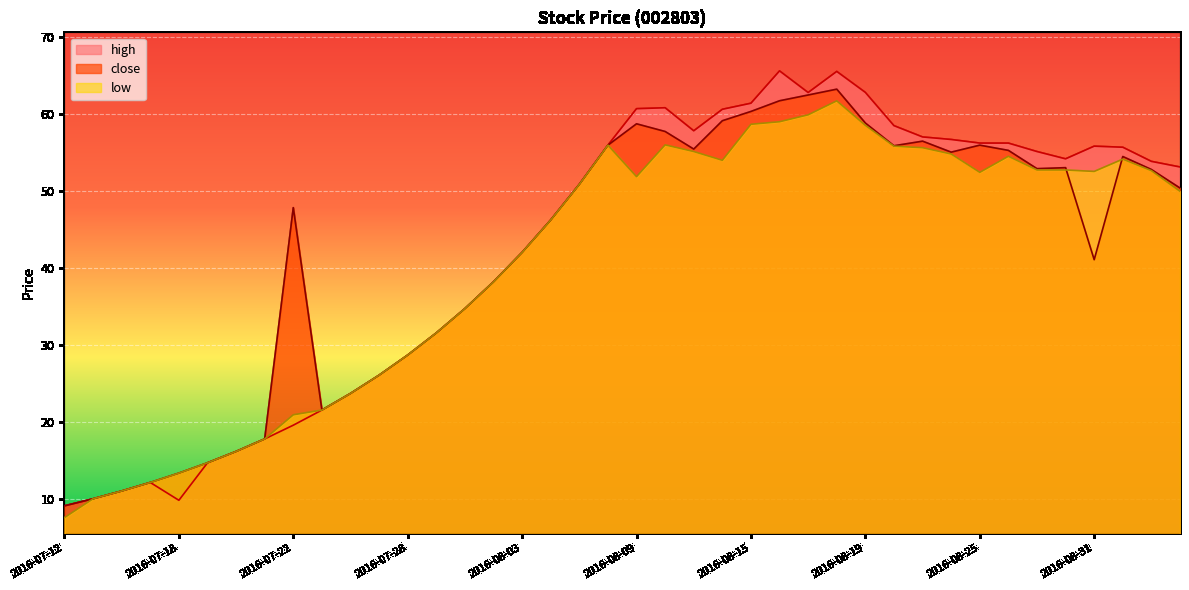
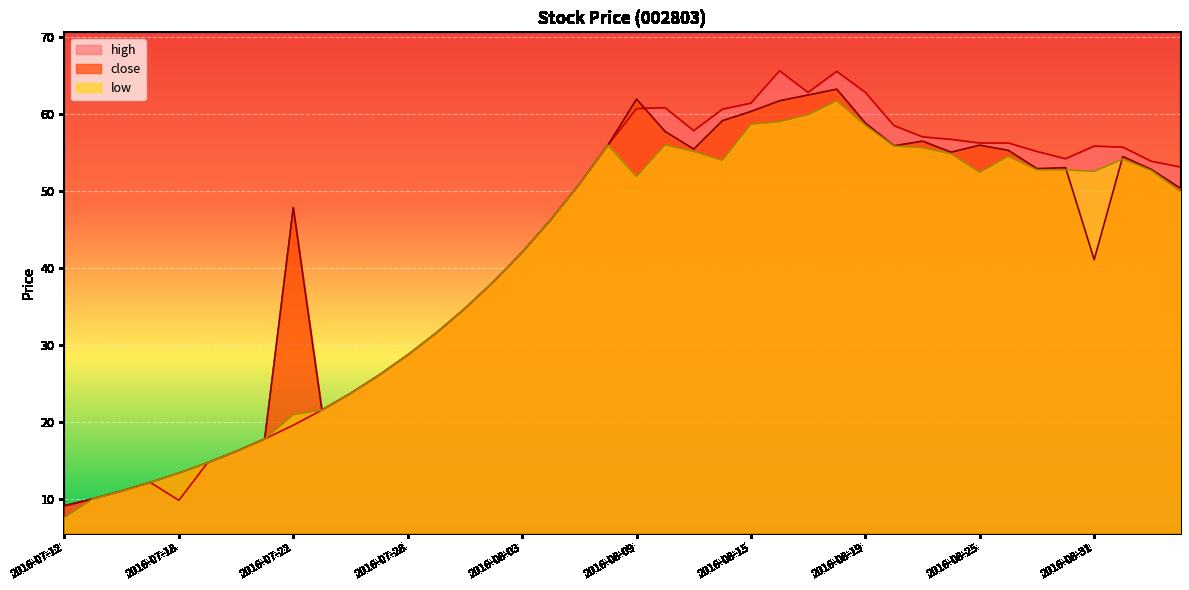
  {
    "high": {
      "2016-07-18": 10,
      "2016-07-22": 20,
      "2016-08-09": 61,
      "2016-08-15": 61,
      "2016-08-19": 63,
      "2016-08-31": 56
    },
    "close": {
      "2016-07-22": 48,
-     "2016-08-09": 59,
+     "2016-08-09": 62,
      "2016-08-15": 60,
      "2016-08-31": 41
    },
    "low": {
      "2016-07-12": 8,
      "2016-07-22": 21,
      "2016-08-09": 52,
      "2016-08-15": 59,
      "2016-08-25": 52,
      "2016-08-31": 53
    }
  }
